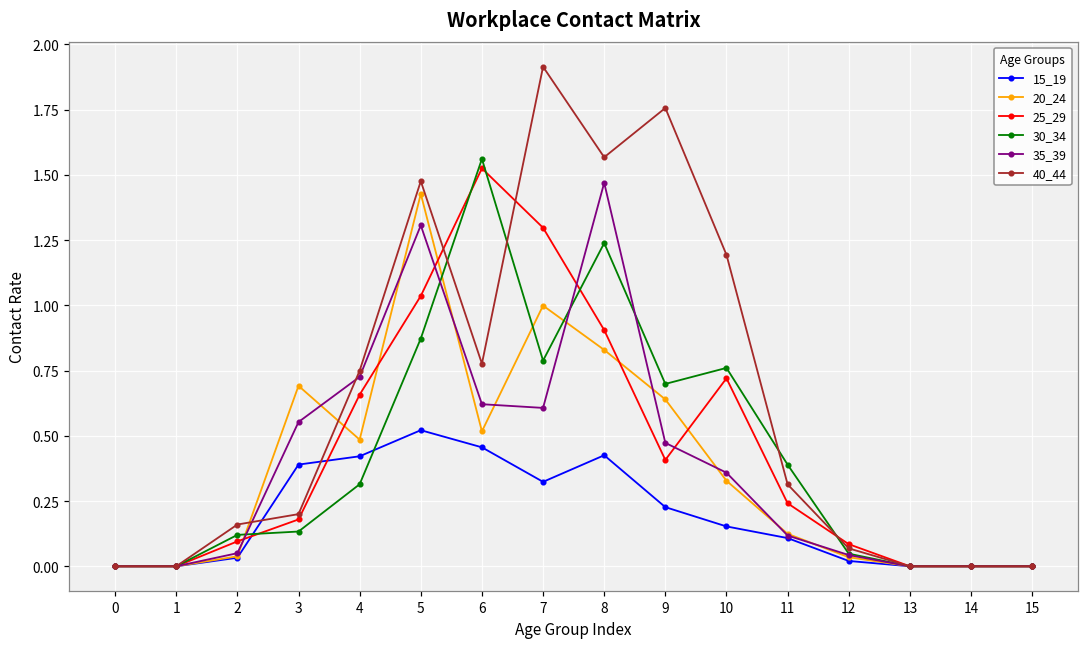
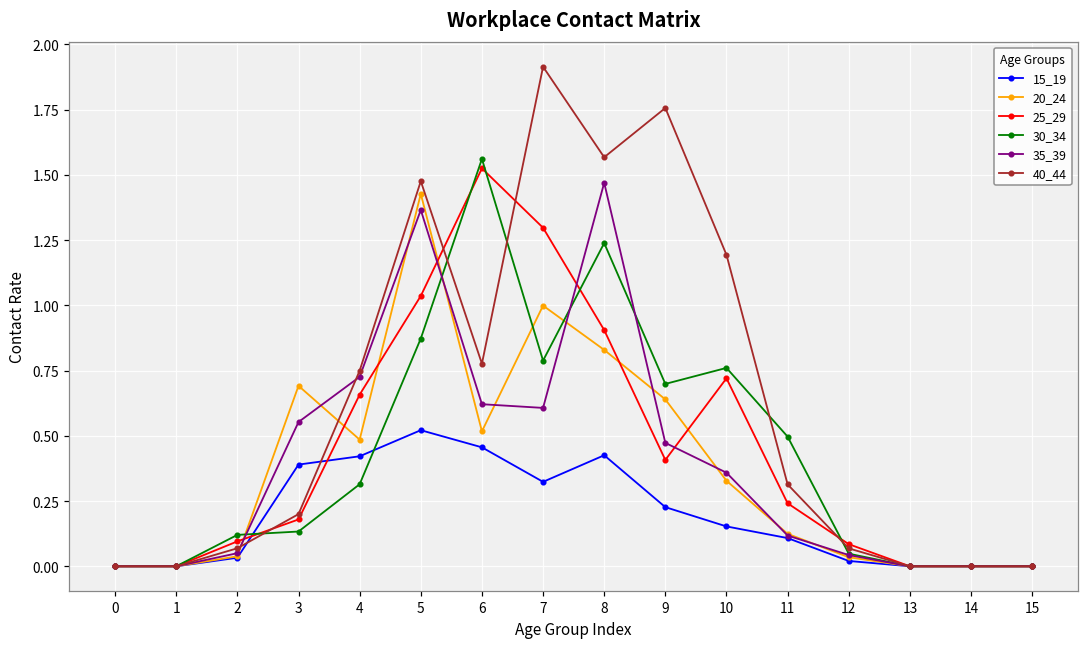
  {
    "15_19": {
      "3": 0.39,
      "4": 0.42,
      "5": 0.52,
      "6": 0.46,
      "7": 0.32,
      "8": 0.43,
      "9": 0.23,
      "10": 0.15,
      "12": 0.02
    },
    "20_24": {
      "3": 0.69,
      "4": 0.49,
      "5": 1.43,
      "6": 0.52,
      "7": 1.00,
      "8": 0.83,
      "9": 0.64,
      "10": 0.33
    },
    "25_29": {
      "2": 0.10,
      "3": 0.18,
      "4": 0.66,
      "5": 1.04,
      "6": 1.52,
      "7": 1.30,
      "8": 0.91,
      "9": 0.41,
      "10": 0.72,
      "11": 0.24,
      "12": 0.08
    },
    "30_34": {
      "2": 0.12,
      "3": 0.13,
      "4": 0.31,
      "5": 0.87,
      "6": 1.56,
      "7": 0.79,
      "8": 1.24,
      "9": 0.70,
      "10": 0.76,
-     "11": 0.39
+     "11": 0.50
    },
    "35_39": {
      "2": 0.05,
      "3": 0.55,
      "4": 0.73,
-     "5": 1.31,
+     "5": 1.37,
      "6": 0.62,
      "7": 0.61,
      "8": 1.47,
      "9": 0.47,
      "10": 0.36
    },
    "40_44": {
-     "2": 0.16,
+     "2": 0.07,
      "3": 0.20,
      "4": 0.75,
      "5": 1.48,
      "6": 0.78,
      "7": 1.91,
      "8": 1.57,
      "9": 1.76,
      "10": 1.19,
      "11": 0.31,
      "12": 0.07
    }
  }
